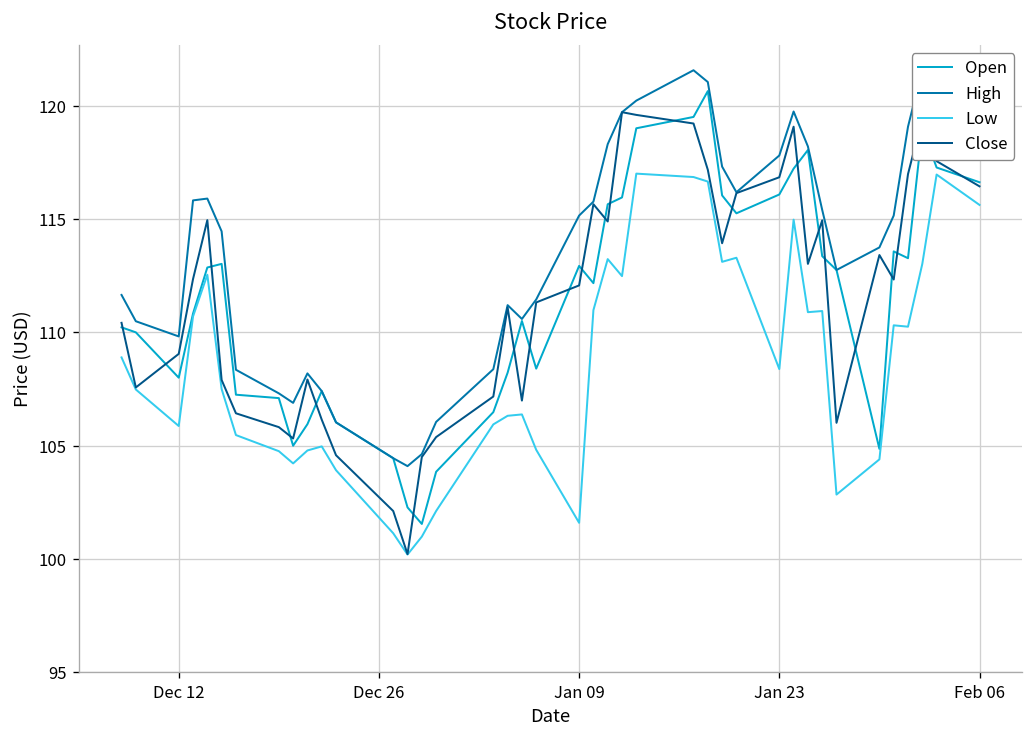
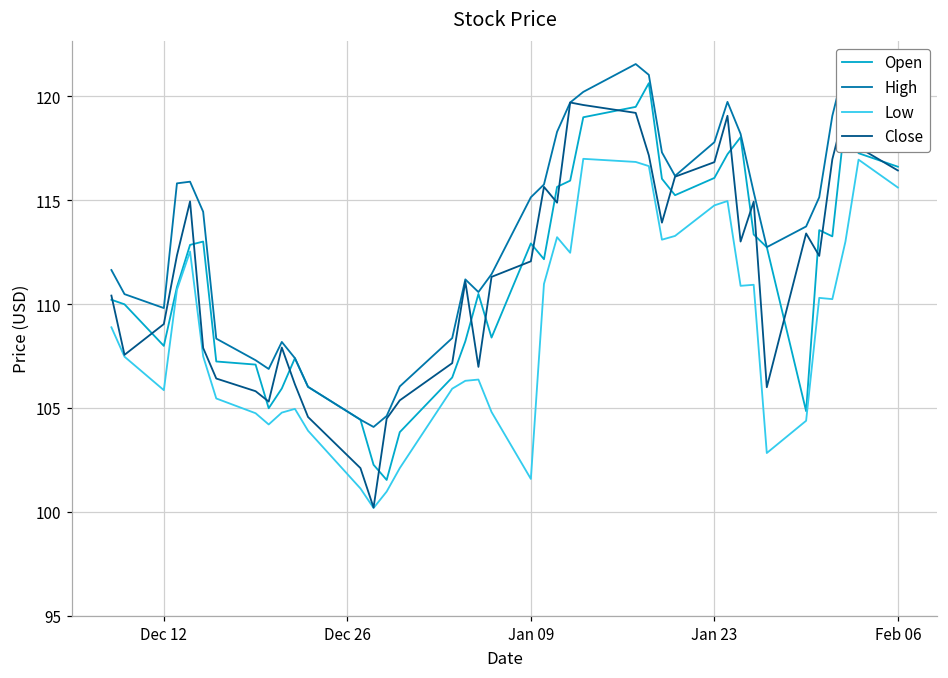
  {
    "Open": {
      "Dec 12": 108.0,
      "Jan 09": 112.9,
      "Jan 23": 116.1,
      "Feb 06": 116.6
    },
    "Low": {
      "Dec 12": 105.9,
      "Jan 09": 101.6,
-     "Jan 23": 108.4,
+     "Jan 23": 114.8,
      "Feb 06": 115.6
    }
  }
